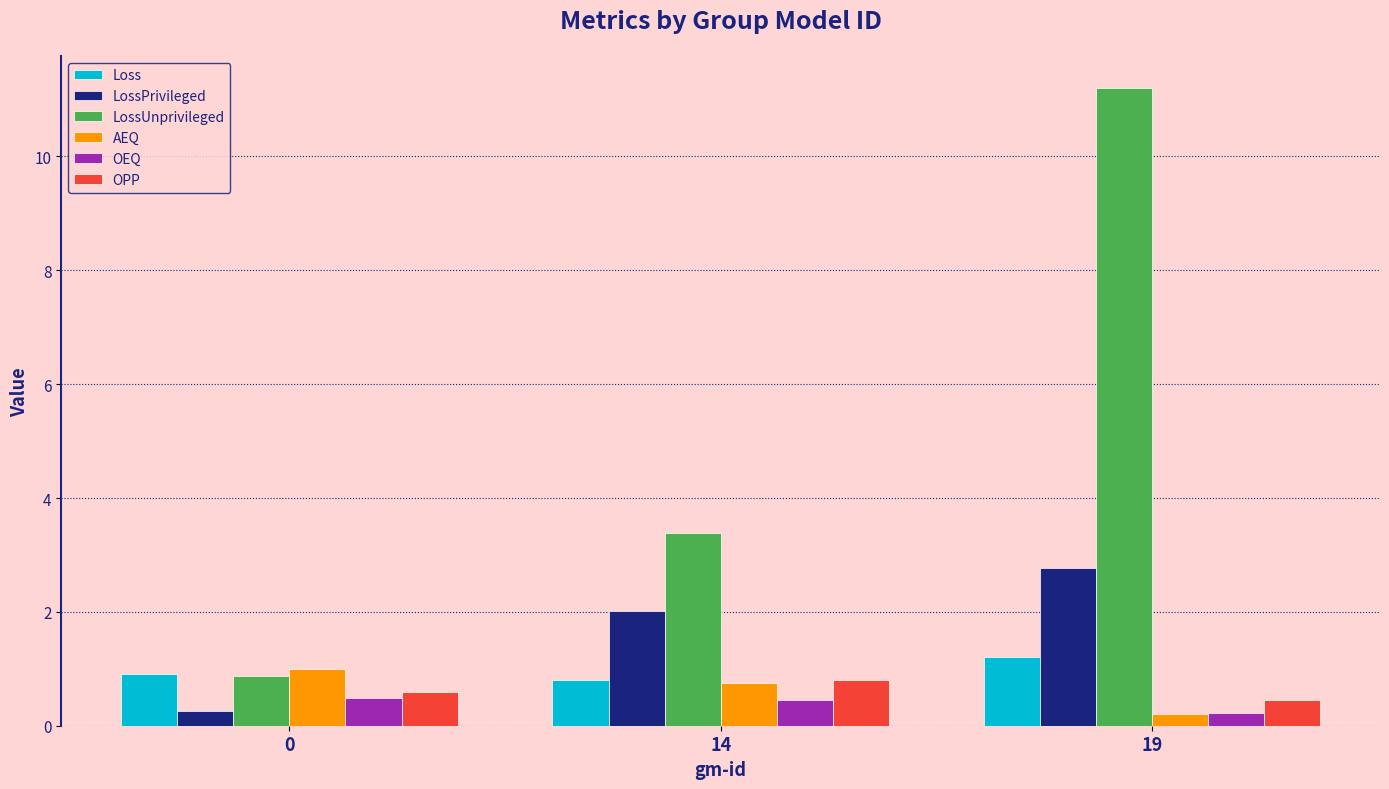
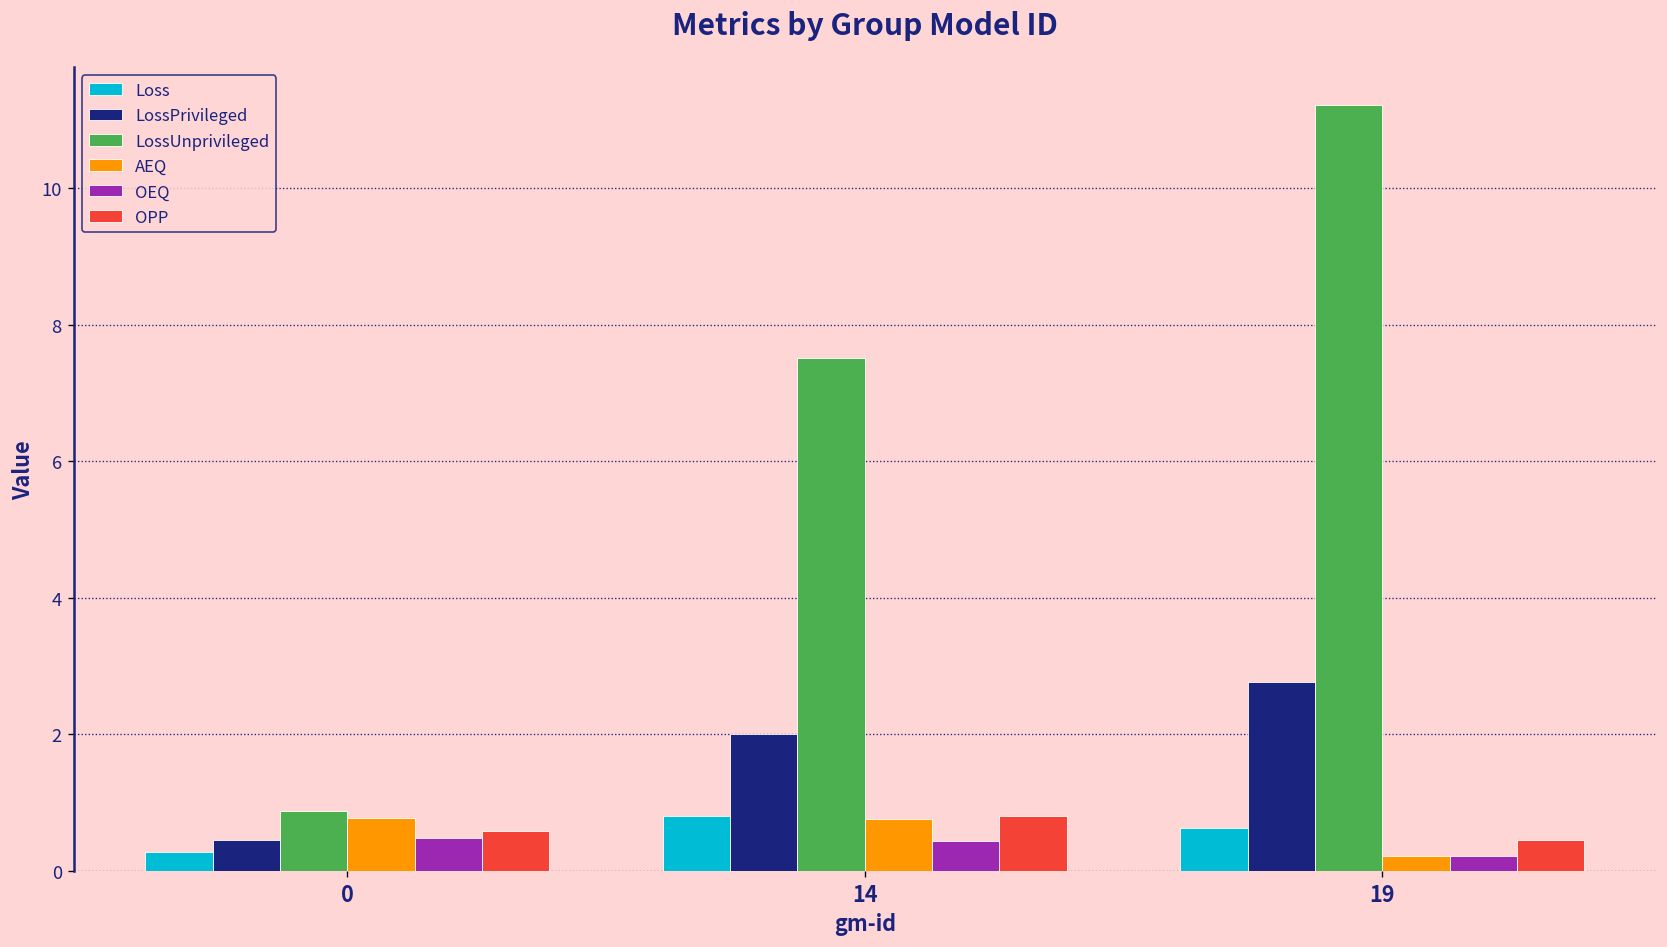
  {
    "Loss": {
-     "0": 0.9,
+     "0": 0.3,
      "14": 0.8,
-     "19": 1.2
+     "19": 0.6
    },
    "LossPrivileged": {
-     "0": 0.3,
+     "0": 0.5,
      "14": 2.0,
      "19": 2.8
    },
    "LossUnprivileged": {
      "0": 0.9,
-     "14": 3.4,
+     "14": 7.5,
      "19": 11.2
    },
    "AEQ": {
-     "0": 1.0,
+     "0": 0.8,
      "14": 0.8,
      "19": 0.2
    },
    "OEQ": {
      "0": 0.5,
      "14": 0.4,
      "19": 0.2
    },
    "OPP": {
      "0": 0.6,
      "14": 0.8,
      "19": 0.5
    }
  }
